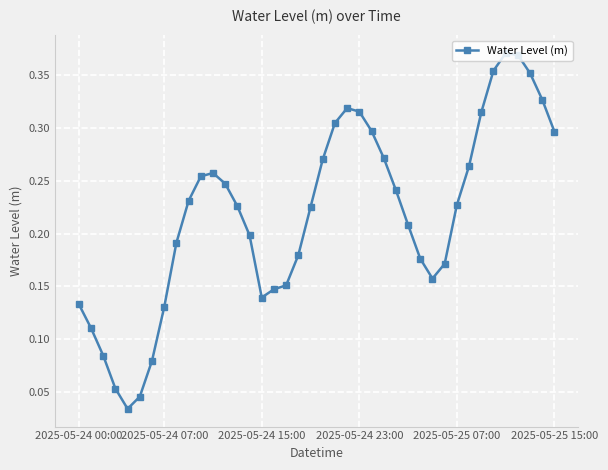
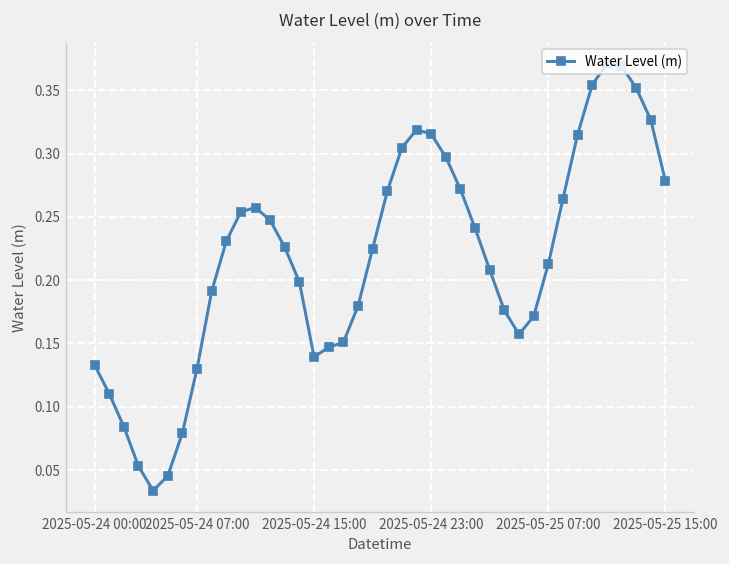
  {
    "2025-05-24 00:00": 0.133,
    "2025-05-24 07:00": 0.130,
    "2025-05-24 15:00": 0.139,
    "2025-05-24 23:00": 0.316,
-   "2025-05-25 07:00": 0.227,
-   "2025-05-25 15:00": 0.297
+   "2025-05-25 07:00": 0.212,
+   "2025-05-25 15:00": 0.279
  }
